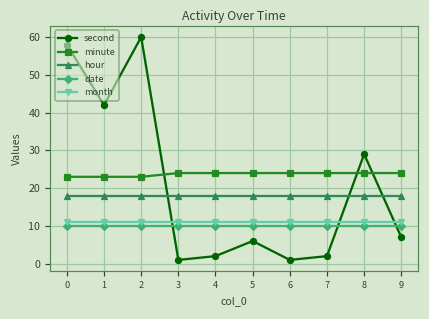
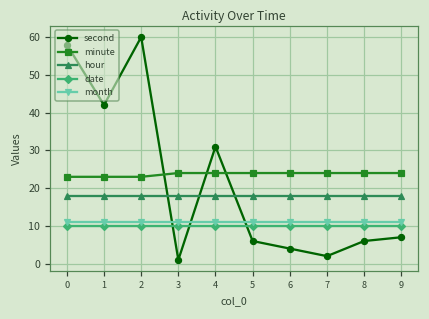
  {
    "second": {
      "2": 60,
      "3": 1,
-     "4": 2,
+     "4": 31,
      "5": 6,
-     "6": 1,
+     "6": 4,
      "7": 2,
-     "8": 29,
+     "8": 6,
      "9": 7
    },
    "month": {
      "0": 11,
      "1": 11,
      "2": 11,
      "3": 11,
      "4": 11,
      "5": 11,
      "6": 11,
      "7": 11,
      "8": 11,
      "9": 11
    }
  }
